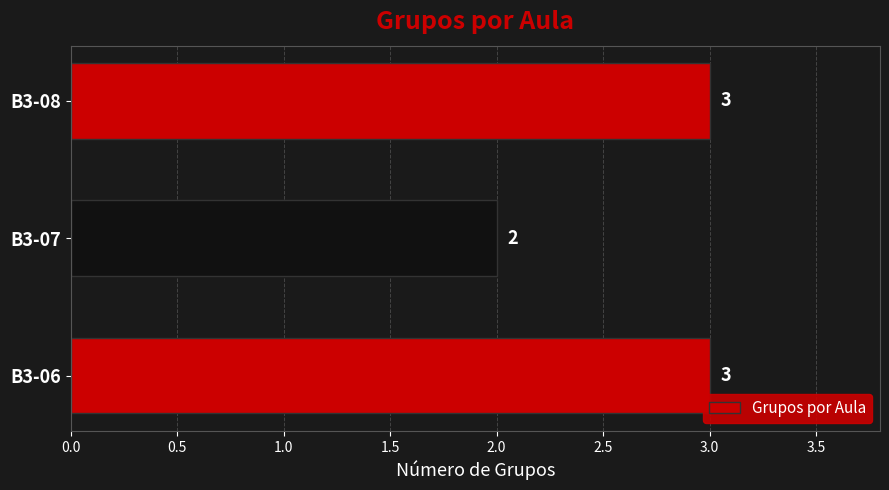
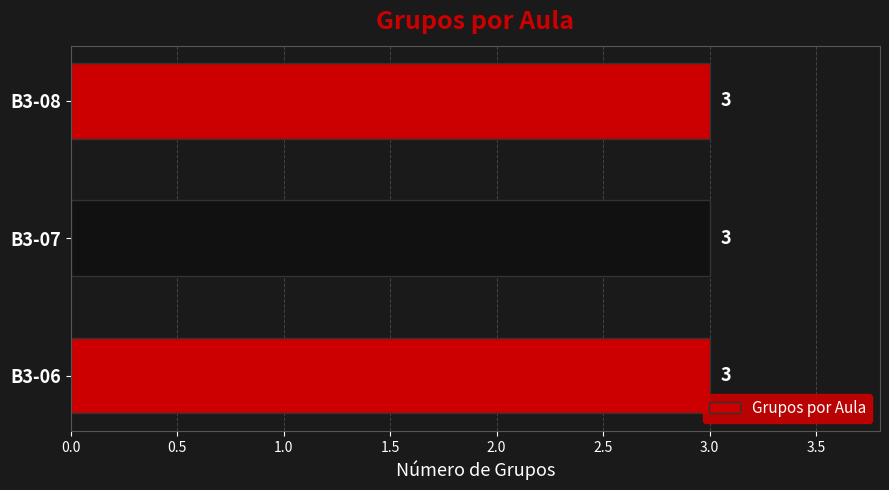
  {
    "B3-08": 3,
-   "B3-07": 2,
+   "B3-07": 3,
    "B3-06": 3
  }
